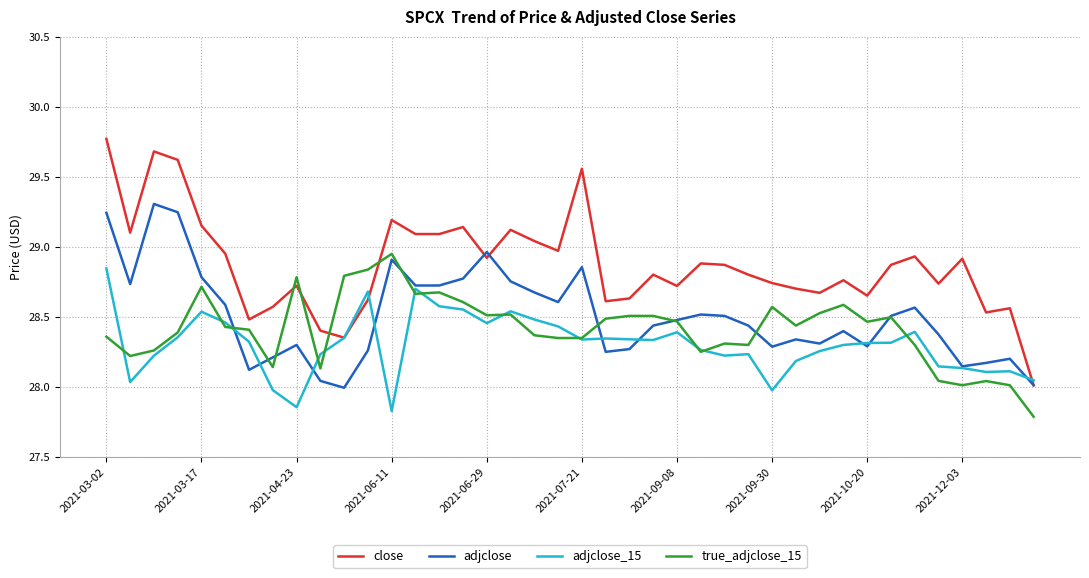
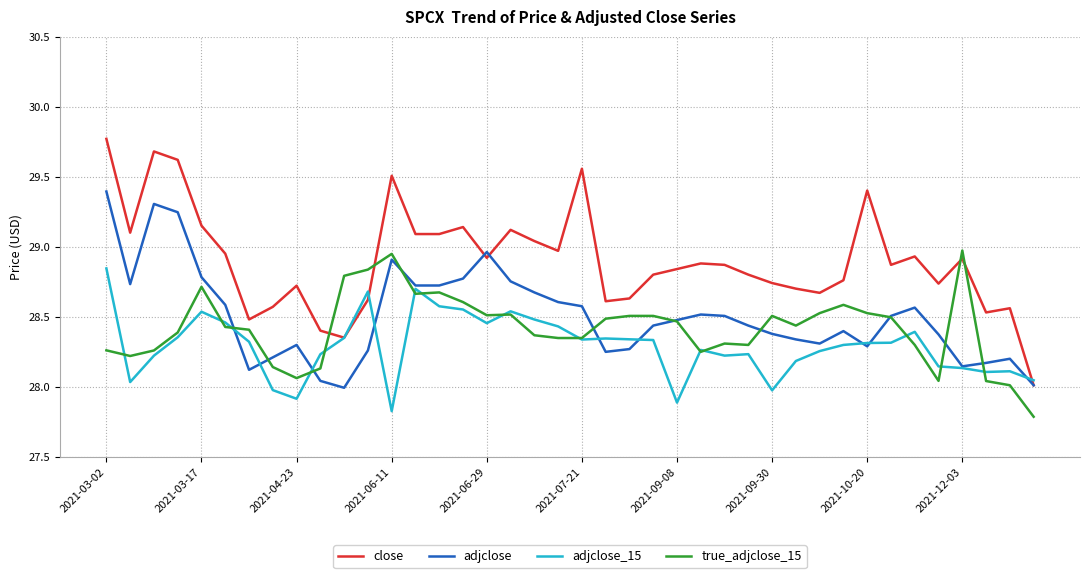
  {
    "close": {
      "2021-03-02": 29.77,
      "2021-03-17": 29.15,
      "2021-04-23": 28.72,
-     "2021-06-11": 29.19,
+     "2021-06-11": 29.51,
      "2021-06-29": 28.92,
      "2021-07-21": 29.56,
-     "2021-09-08": 28.72,
+     "2021-09-08": 28.84,
      "2021-09-30": 28.74,
-     "2021-10-20": 28.65,
+     "2021-10-20": 29.40,
      "2021-12-03": 28.91
    },
    "adjclose": {
-     "2021-03-02": 29.24,
+     "2021-03-02": 29.39,
      "2021-03-17": 28.78,
      "2021-04-23": 28.30,
      "2021-06-11": 28.91,
      "2021-06-29": 28.96,
-     "2021-07-21": 28.85,
-     "2021-09-30": 28.29,
+     "2021-07-21": 28.57,
+     "2021-09-30": 28.38,
      "2021-10-20": 28.29
    },
    "adjclose_15": {
      "2021-03-02": 28.84,
      "2021-03-17": 28.54,
-     "2021-04-23": 27.85,
+     "2021-04-23": 27.91,
      "2021-06-11": 27.82,
      "2021-06-29": 28.45,
-     "2021-09-08": 28.39,
+     "2021-09-08": 27.89,
      "2021-09-30": 27.97,
      "2021-10-20": 28.31
    },
    "true_adjclose_15": {
-     "2021-03-02": 28.36,
+     "2021-03-02": 28.26,
      "2021-03-17": 28.71,
-     "2021-04-23": 28.78,
+     "2021-04-23": 28.06,
      "2021-06-11": 28.95,
      "2021-06-29": 28.51,
-     "2021-09-30": 28.57,
-     "2021-10-20": 28.46,
-     "2021-12-03": 28.01
+     "2021-09-30": 28.51,
+     "2021-10-20": 28.53,
+     "2021-12-03": 28.97
    }
  }
